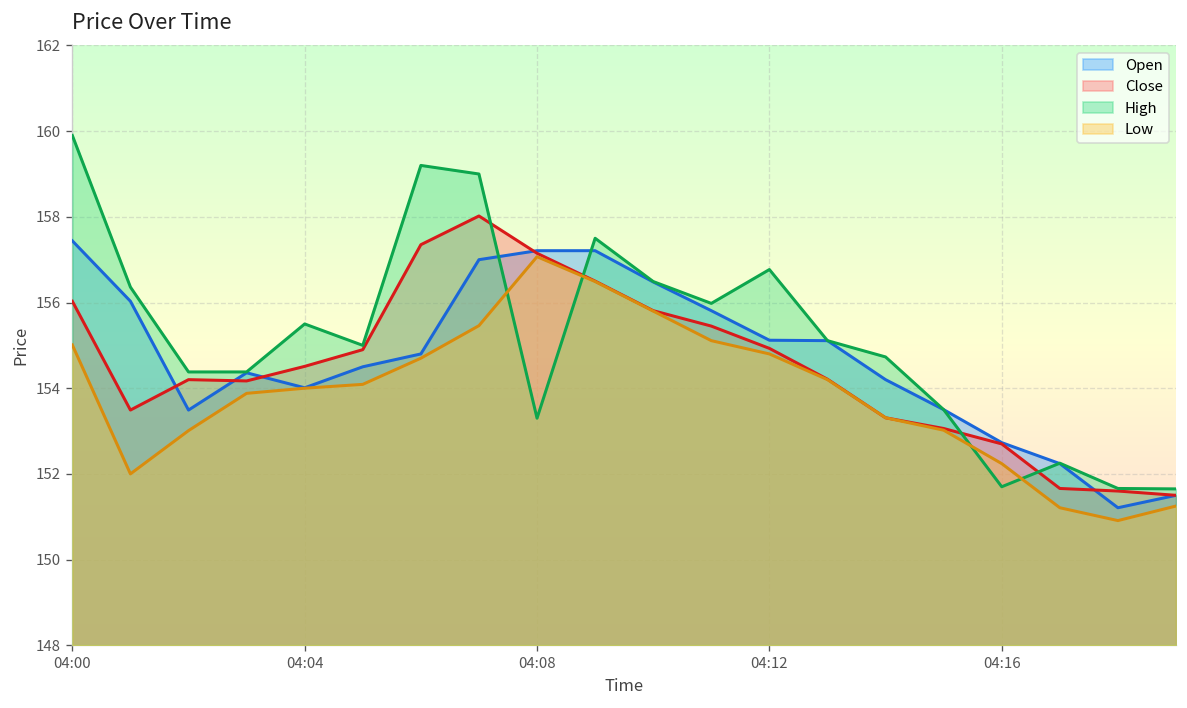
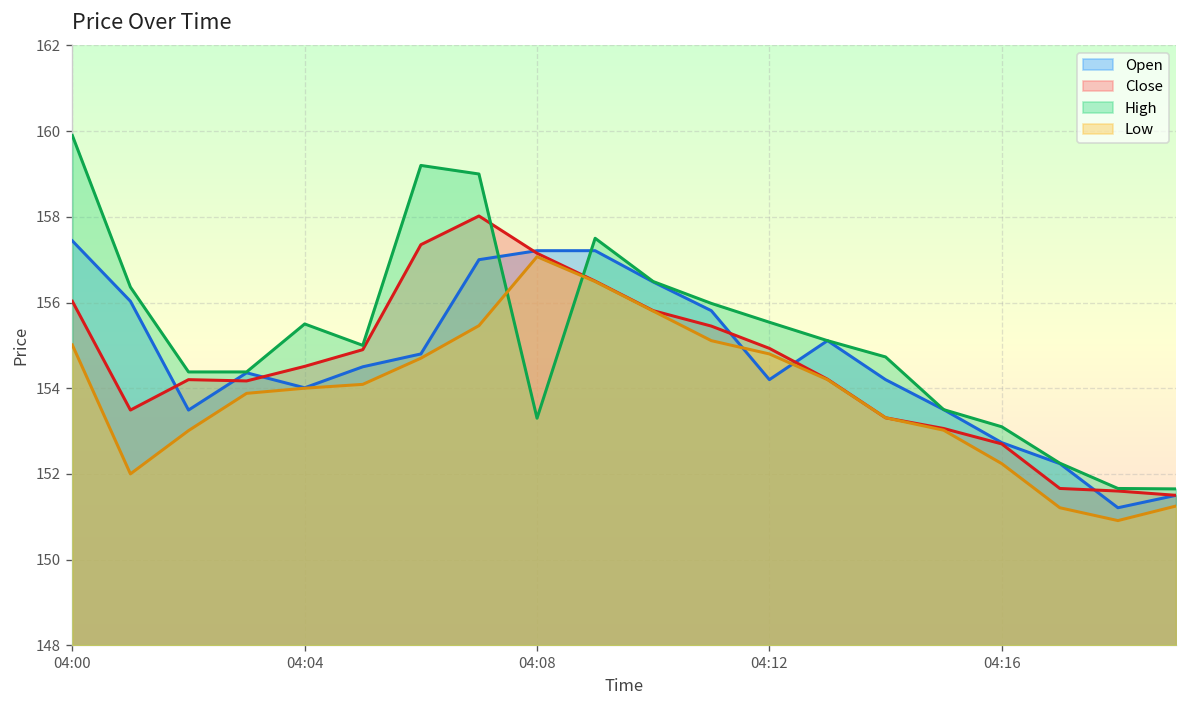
  {
    "Open": {
      "04:00": 157.4,
-     "04:12": 155.1
+     "04:12": 154.2
    },
    "High": {
      "04:00": 159.9,
      "04:04": 155.5,
      "04:08": 153.3,
-     "04:12": 156.8,
-     "04:16": 151.7
+     "04:12": 155.5,
+     "04:16": 153.1
    }
  }
